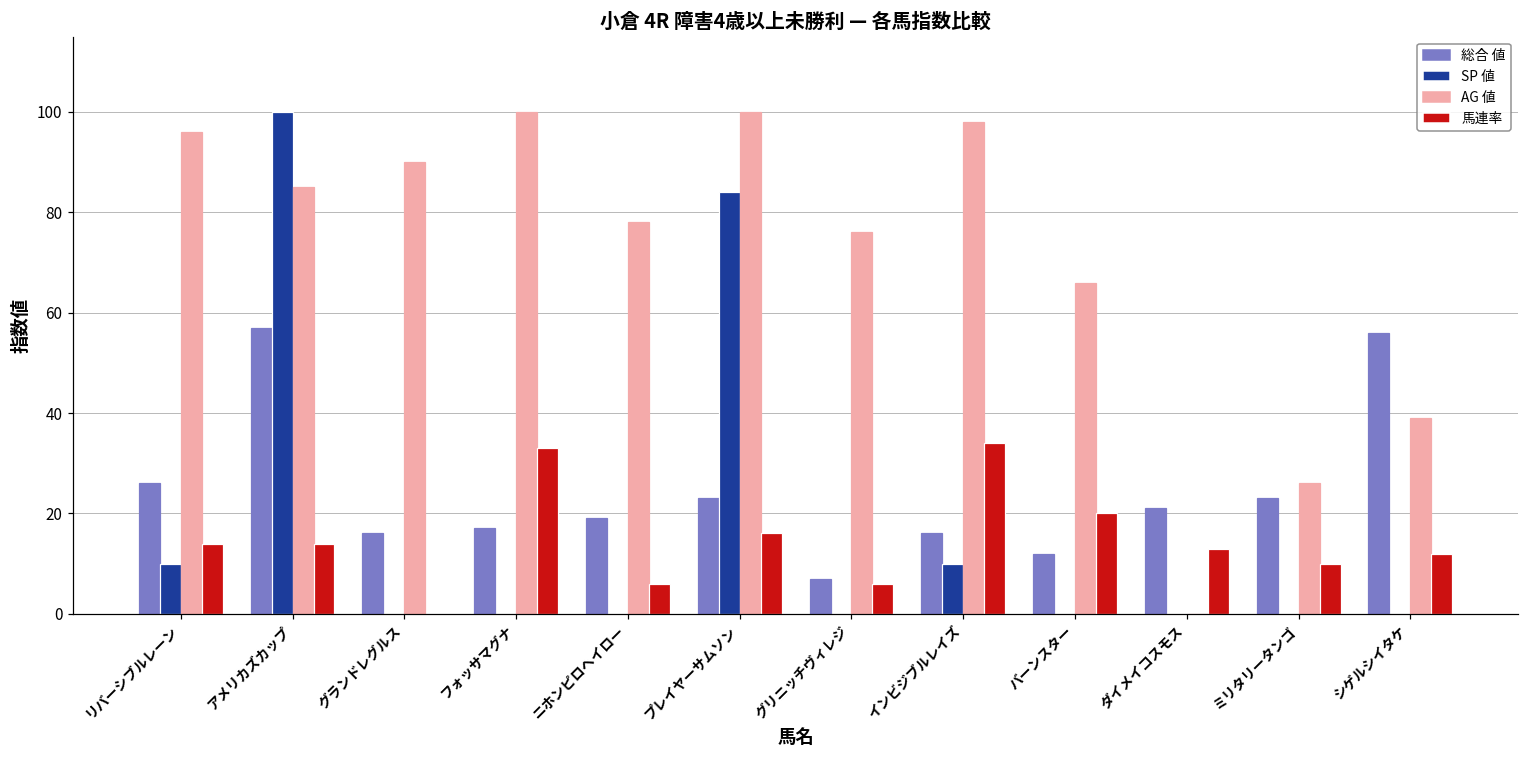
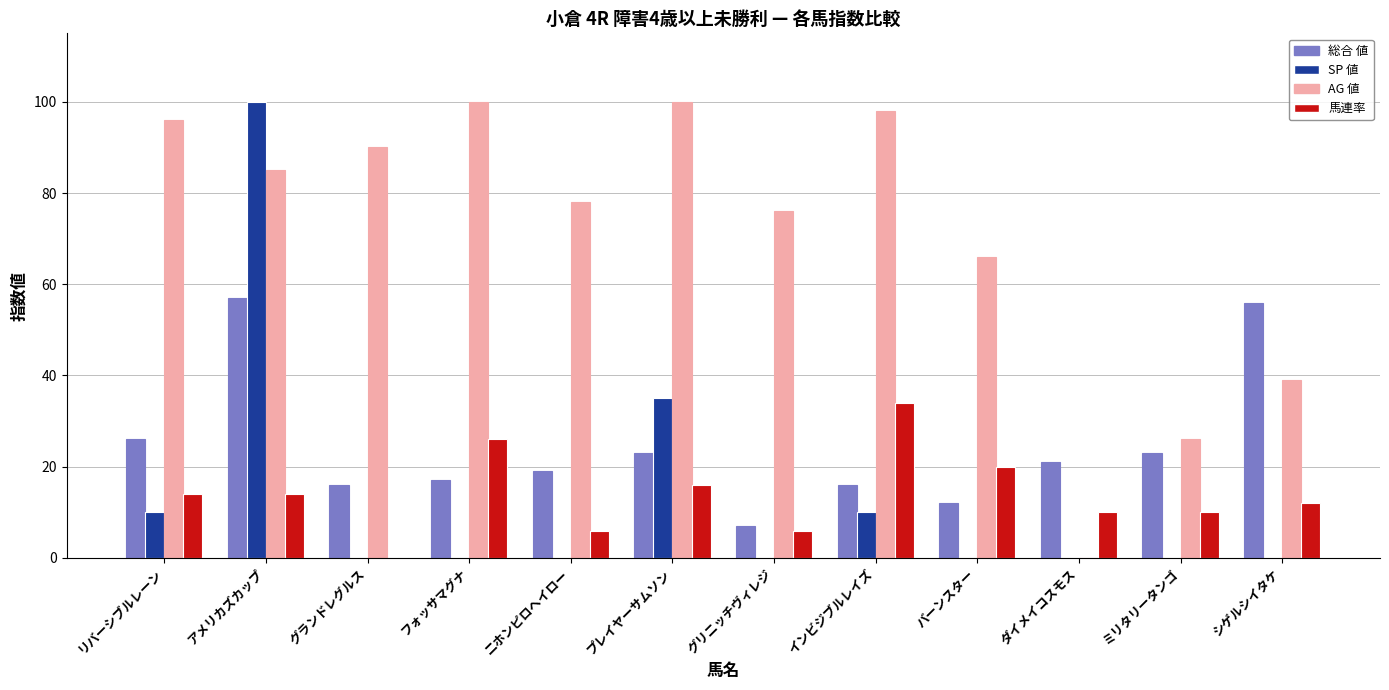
  {
    "総合 値": {
      "リバーシブルレーン": 26,
      "アメリカズカップ": 57,
      "グランドレグルス": 16,
      "フォッサマグナ": 17,
      "ニホンピロヘイロー": 19,
      "プレイヤーサムソン": 23,
      "グリニッチヴィレジ": 7,
      "インビジブルレイズ": 16,
      "バーンスター": 12,
      "ダイメイコスモス": 21,
      "ミリタリータンゴ": 23,
      "シゲルシイタケ": 56
    },
    "SP 値": {
      "リバーシブルレーン": 10,
      "アメリカズカップ": 100,
      "グランドレグルス": 0,
      "フォッサマグナ": 0,
      "ニホンピロヘイロー": 0,
-     "プレイヤーサムソン": 84,
+     "プレイヤーサムソン": 35,
      "グリニッチヴィレジ": 0,
      "インビジブルレイズ": 10,
      "バーンスター": 0,
      "ダイメイコスモス": 0,
      "ミリタリータンゴ": 0,
      "シゲルシイタケ": 0
    },
    "AG 値": {
      "リバーシブルレーン": 96,
      "アメリカズカップ": 85,
      "グランドレグルス": 90,
      "フォッサマグナ": 100,
      "ニホンピロヘイロー": 78,
      "プレイヤーサムソン": 100,
      "グリニッチヴィレジ": 76,
      "インビジブルレイズ": 98,
      "バーンスター": 66,
      "ダイメイコスモス": 0,
      "ミリタリータンゴ": 26,
      "シゲルシイタケ": 39
    },
    "馬連率": {
      "リバーシブルレーン": 14,
      "アメリカズカップ": 14,
      "グランドレグルス": 0,
-     "フォッサマグナ": 33,
+     "フォッサマグナ": 26,
      "ニホンピロヘイロー": 6,
      "プレイヤーサムソン": 16,
      "グリニッチヴィレジ": 6,
      "インビジブルレイズ": 34,
      "バーンスター": 20,
-     "ダイメイコスモス": 13,
+     "ダイメイコスモス": 10,
      "ミリタリータンゴ": 10,
      "シゲルシイタケ": 12
    }
  }
